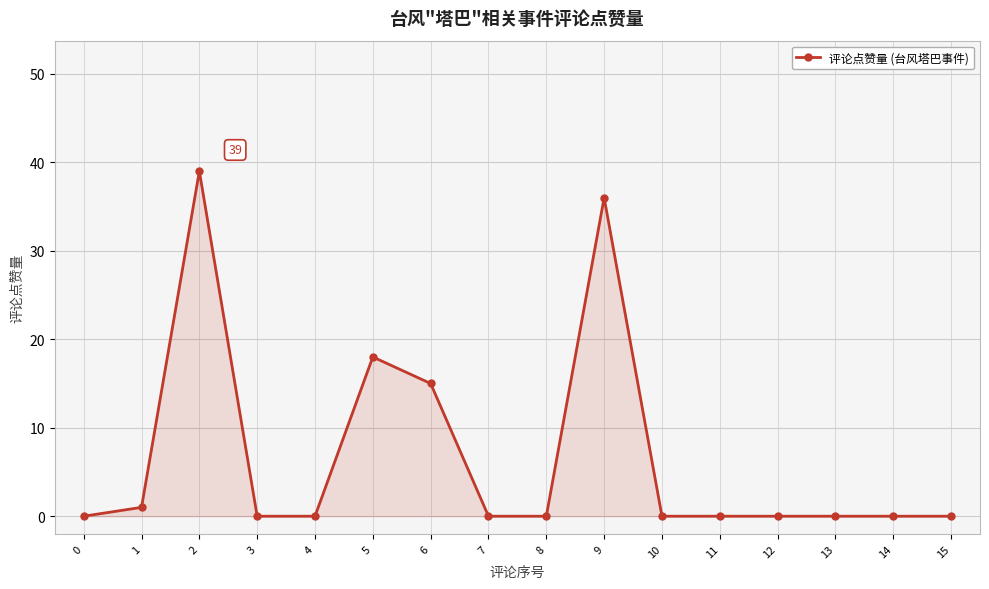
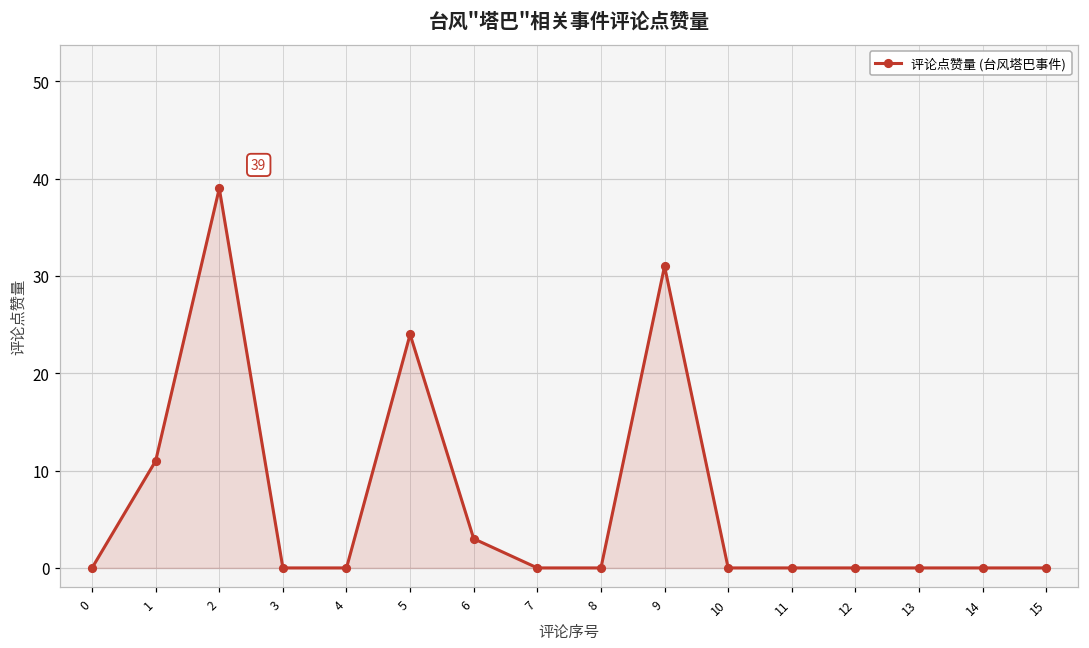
  {
    "0": 0,
-   "1": 1,
+   "1": 11,
    "2": 39,
    "3": 0,
    "4": 0,
-   "5": 18,
-   "6": 15,
+   "5": 24,
+   "6": 3,
    "7": 0,
    "8": 0,
-   "9": 36,
+   "9": 31,
    "10": 0,
    "11": 0,
    "12": 0,
    "13": 0,
    "14": 0,
    "15": 0
  }
